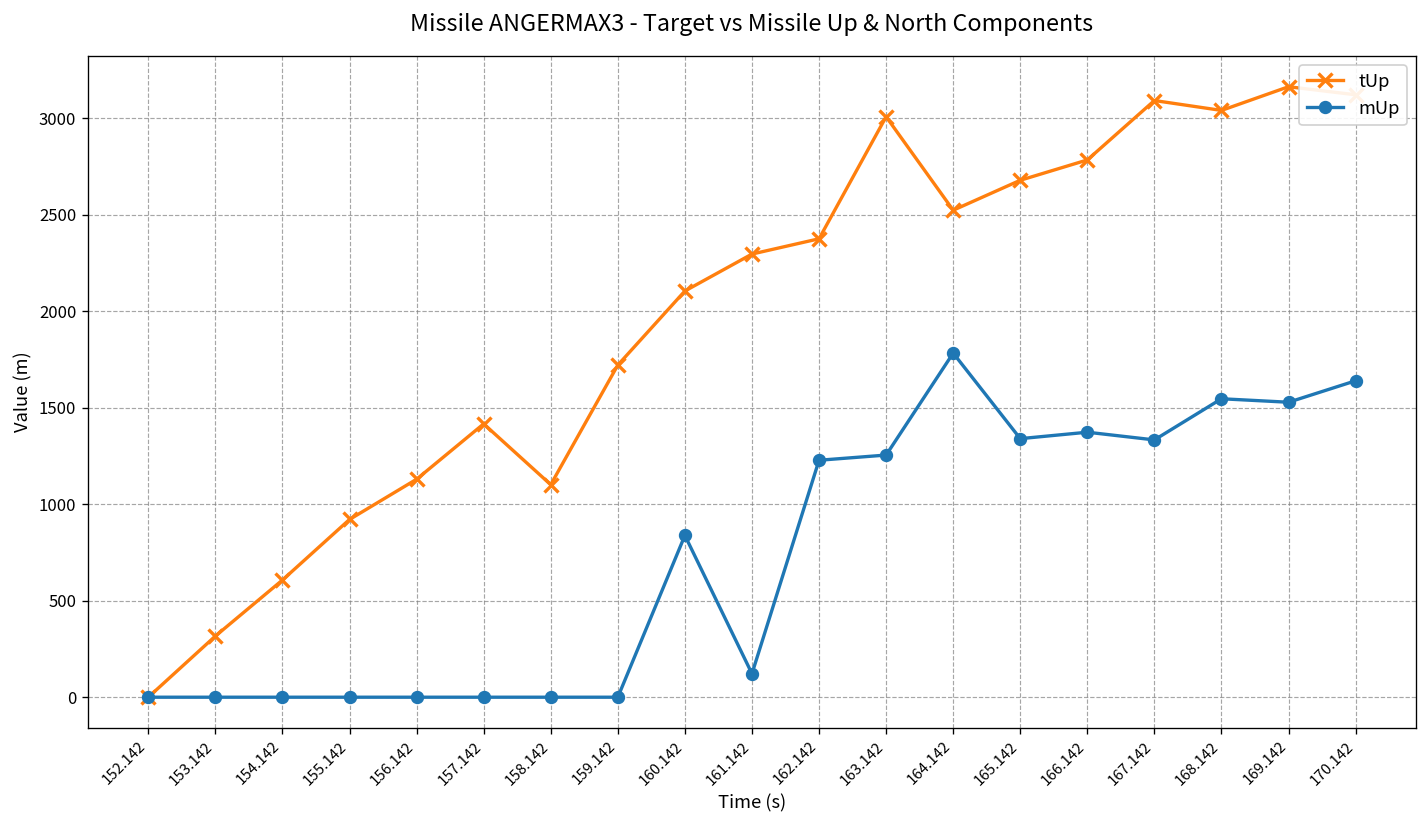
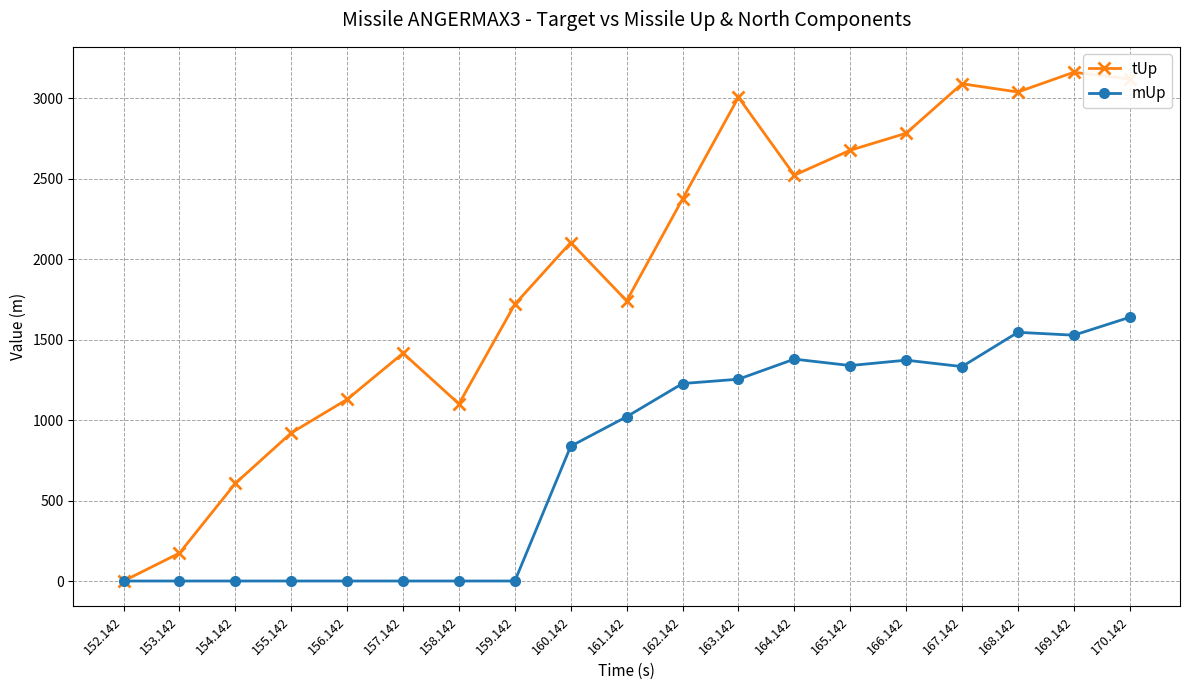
  {
    "tUp": {
-     "153.142": 320,
+     "153.142": 170,
      "154.142": 610,
      "155.142": 920,
      "156.142": 1130,
      "157.142": 1420,
      "158.142": 1100,
      "159.142": 1720,
      "160.142": 2100,
-     "161.142": 2300,
+     "161.142": 1740,
      "162.142": 2370,
      "163.142": 3010,
      "164.142": 2520,
      "165.142": 2680,
      "166.142": 2780,
      "167.142": 3090,
      "168.142": 3040,
      "169.142": 3160
    },
    "mUp": {
      "153.142": 0,
      "154.142": 0,
      "155.142": 0,
      "156.142": 0,
      "157.142": 0,
      "158.142": 0,
      "159.142": 0,
      "160.142": 840,
-     "161.142": 120,
+     "161.142": 1020,
      "162.142": 1230,
      "163.142": 1250,
-     "164.142": 1780,
+     "164.142": 1380,
      "165.142": 1340,
      "166.142": 1370,
      "167.142": 1330,
      "168.142": 1550,
      "169.142": 1530,
      "170.142": 1640
    }
  }
